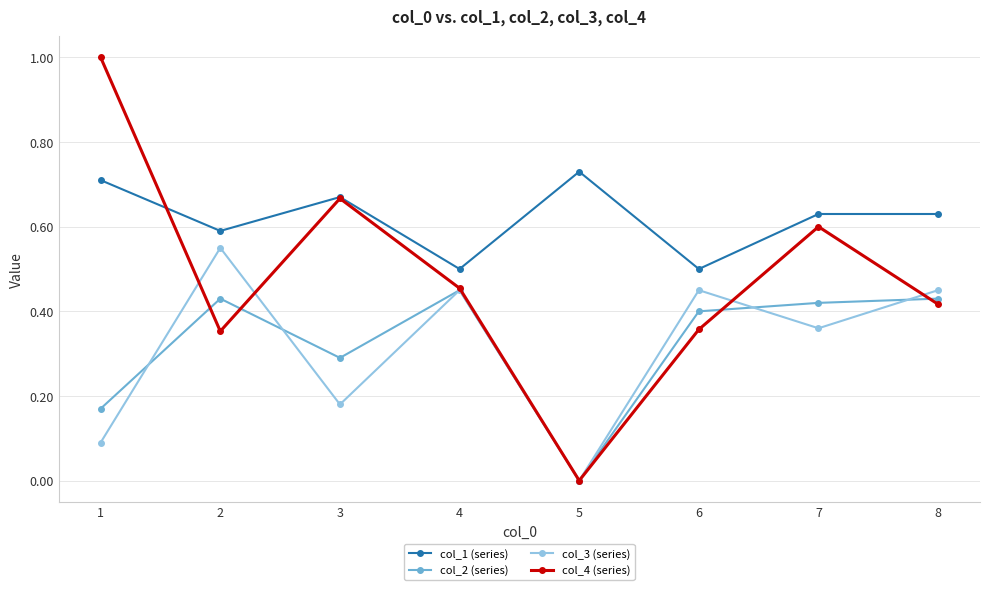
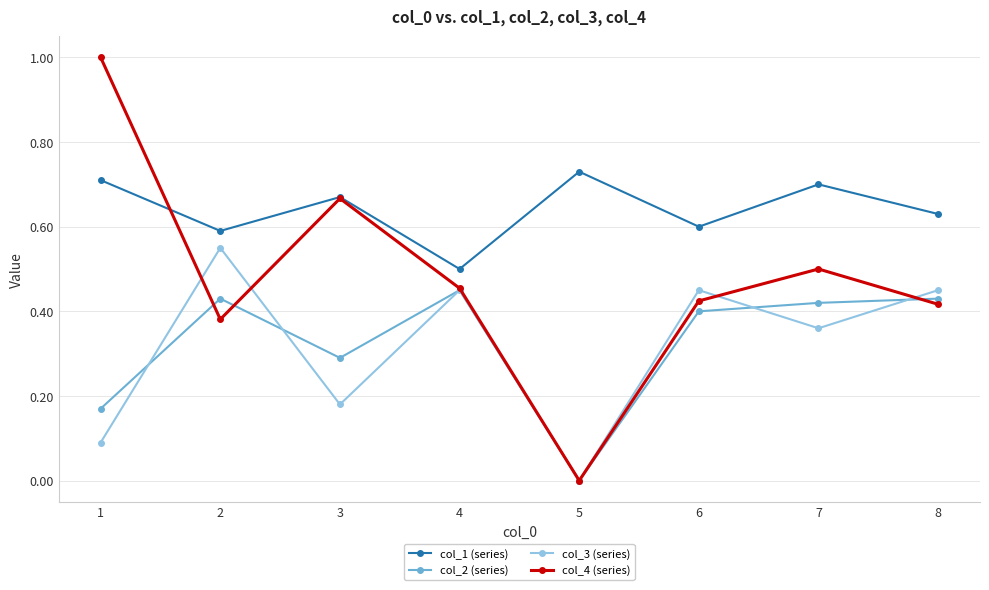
  {
    "col_1 (series)": {
      "1": 0.71,
      "2": 0.59,
      "4": 0.50,
      "5": 0.73,
-     "6": 0.5,
-     "7": 0.63,
+     "6": 0.6,
+     "7": 0.70,
      "8": 0.63
    },
    "col_4 (series)": {
      "1": 1.00,
-     "2": 0.35,
-     "6": 0.36,
-     "7": 0.6,
+     "2": 0.38,
+     "6": 0.42,
+     "7": 0.5,
      "8": 0.42
    }
  }
